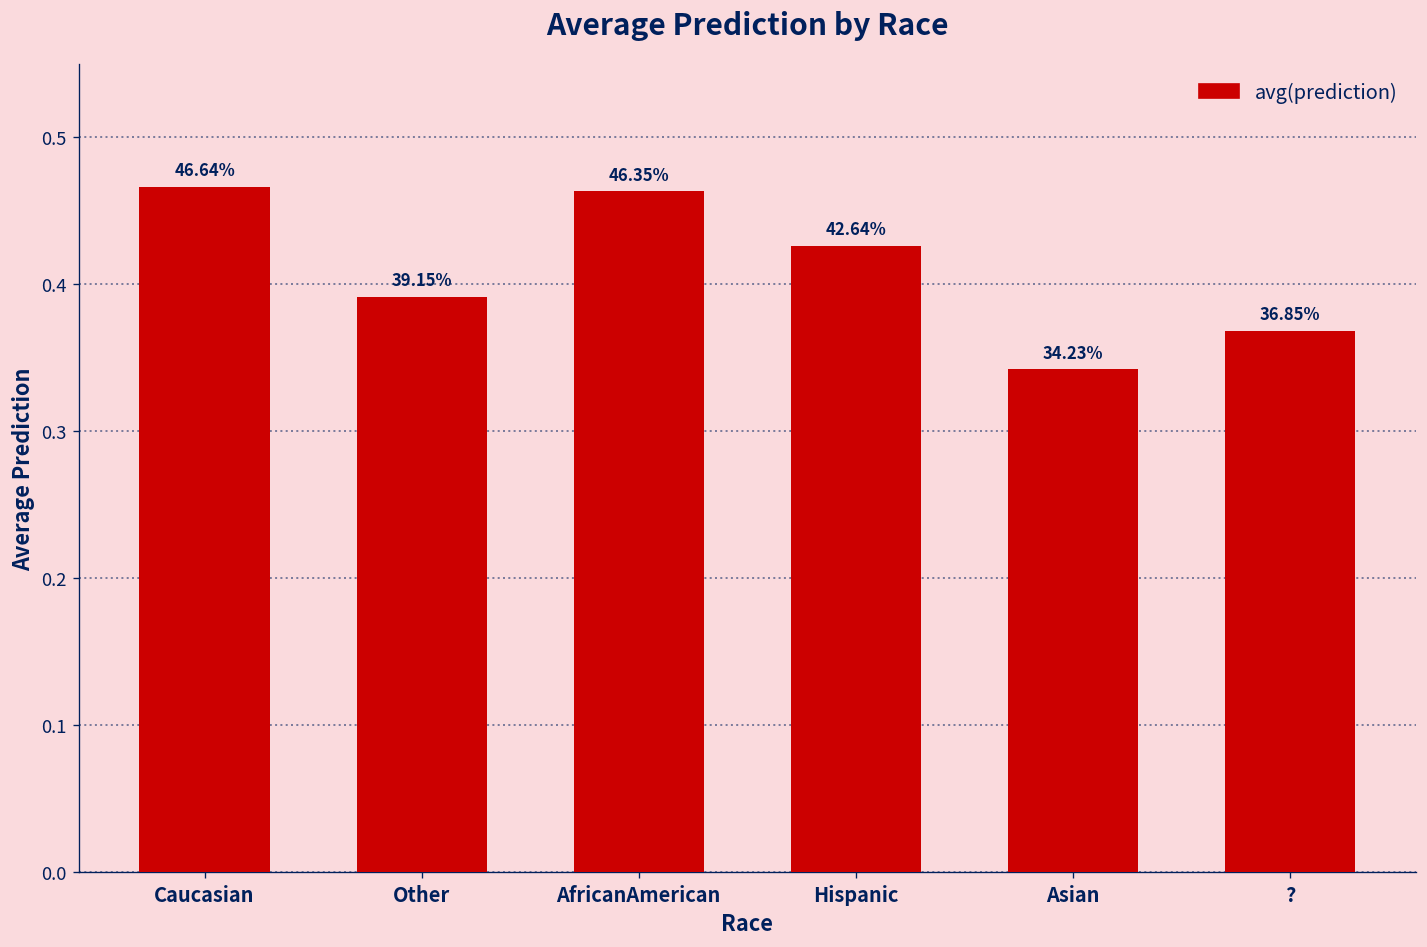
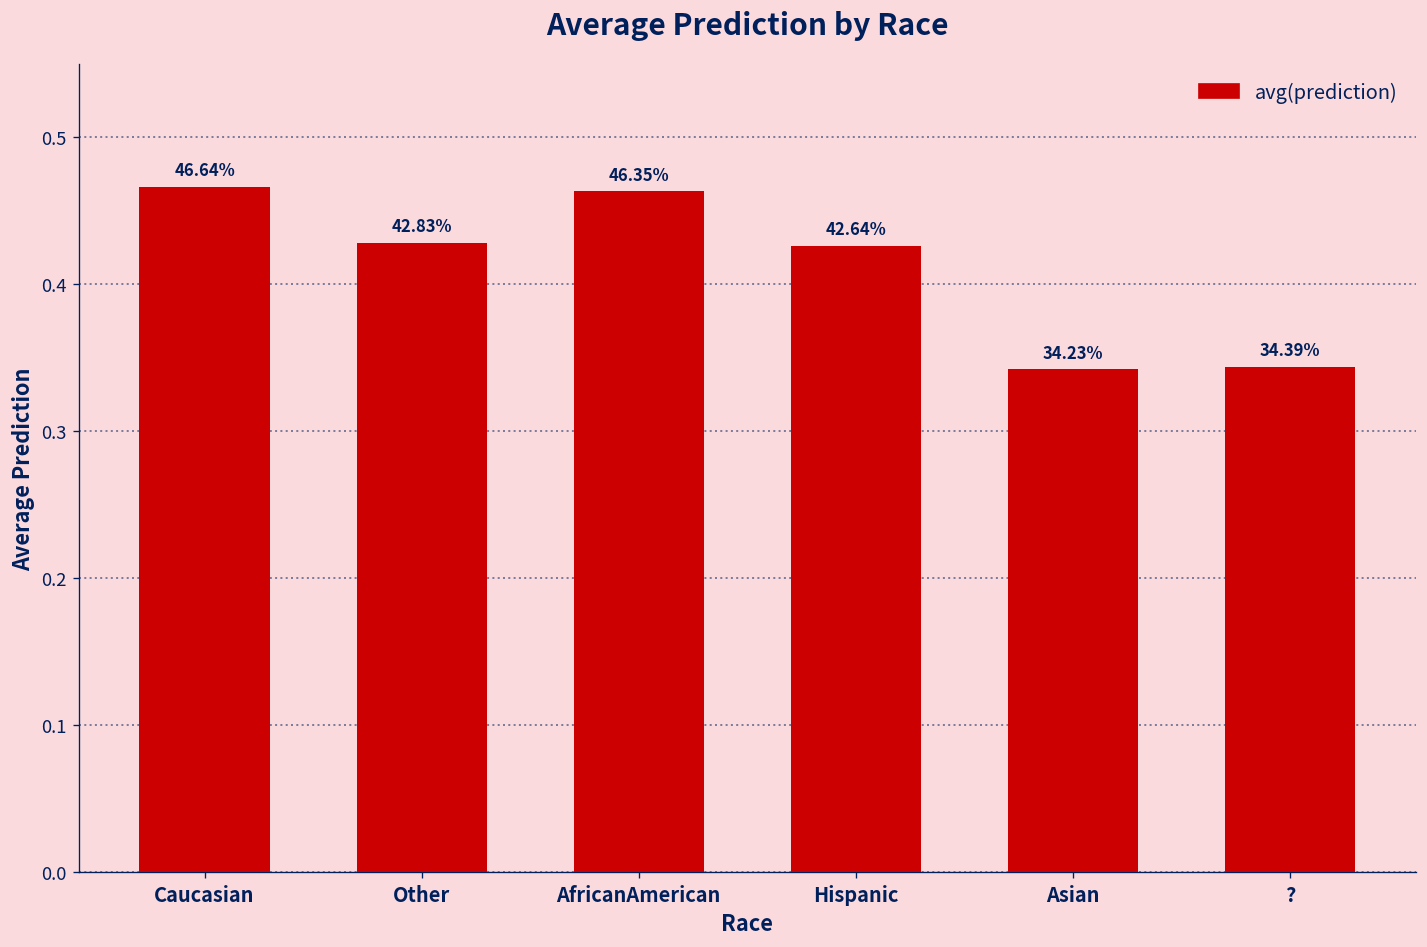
  {
    "Caucasian": "46.64%",
-   "Other": "39.15%",
+   "Other": "42.83%",
    "AfricanAmerican": "46.35%",
    "Hispanic": "42.64%",
    "Asian": "34.23%",
-   "?": "36.85%"
+   "?": "34.39%"
  }
